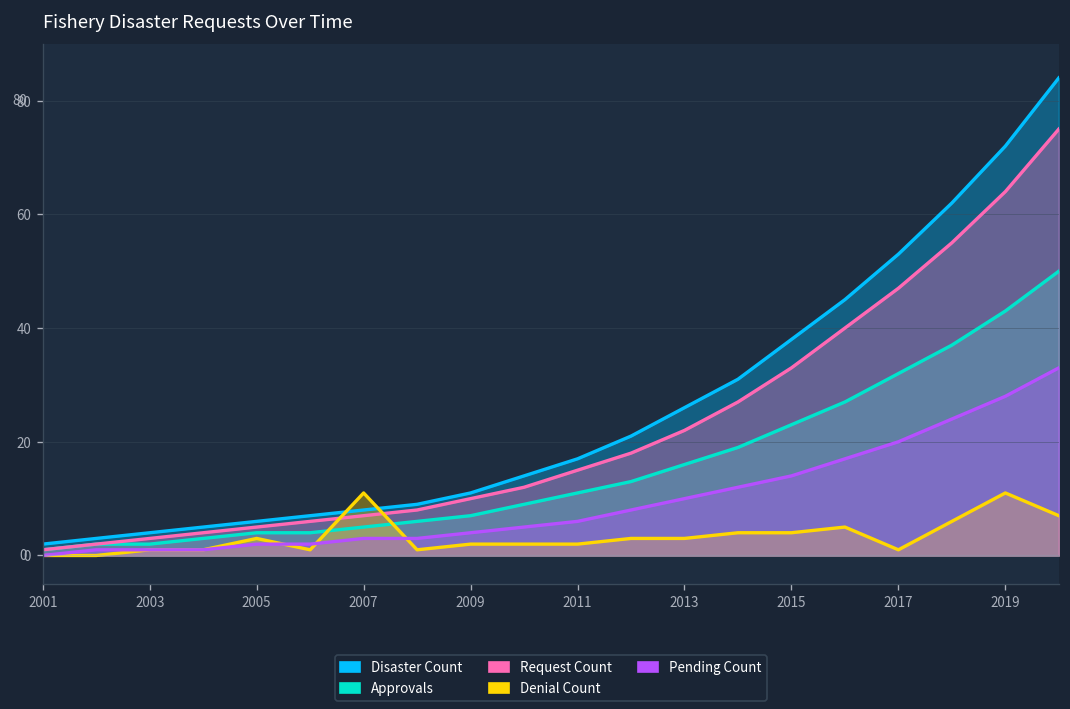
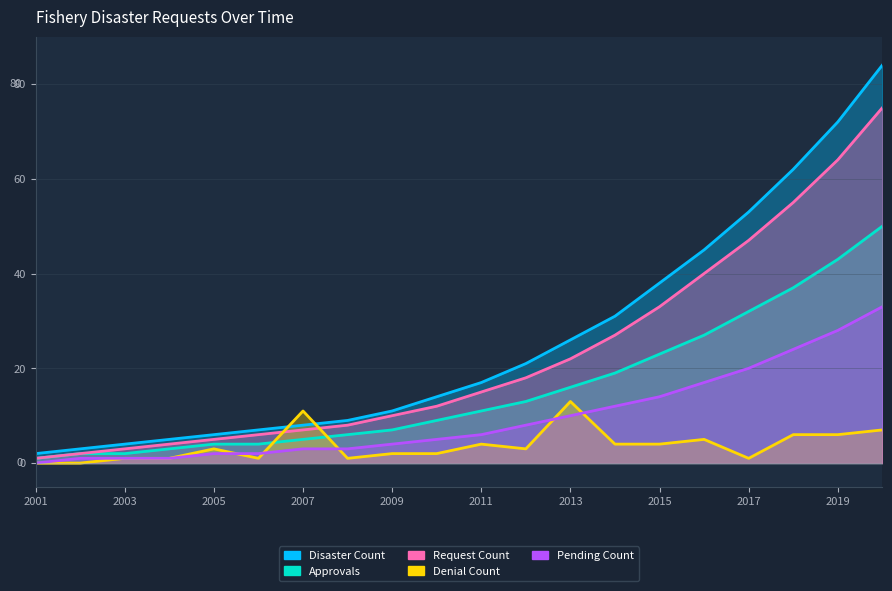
  {
    "Denial Count": {
      "2005": 3,
      "2007": 11,
      "2009": 2,
-     "2011": 2,
-     "2013": 3,
+     "2011": 4,
+     "2013": 13,
      "2015": 4,
      "2017": 1,
-     "2019": 11
+     "2019": 6
    }
  }
